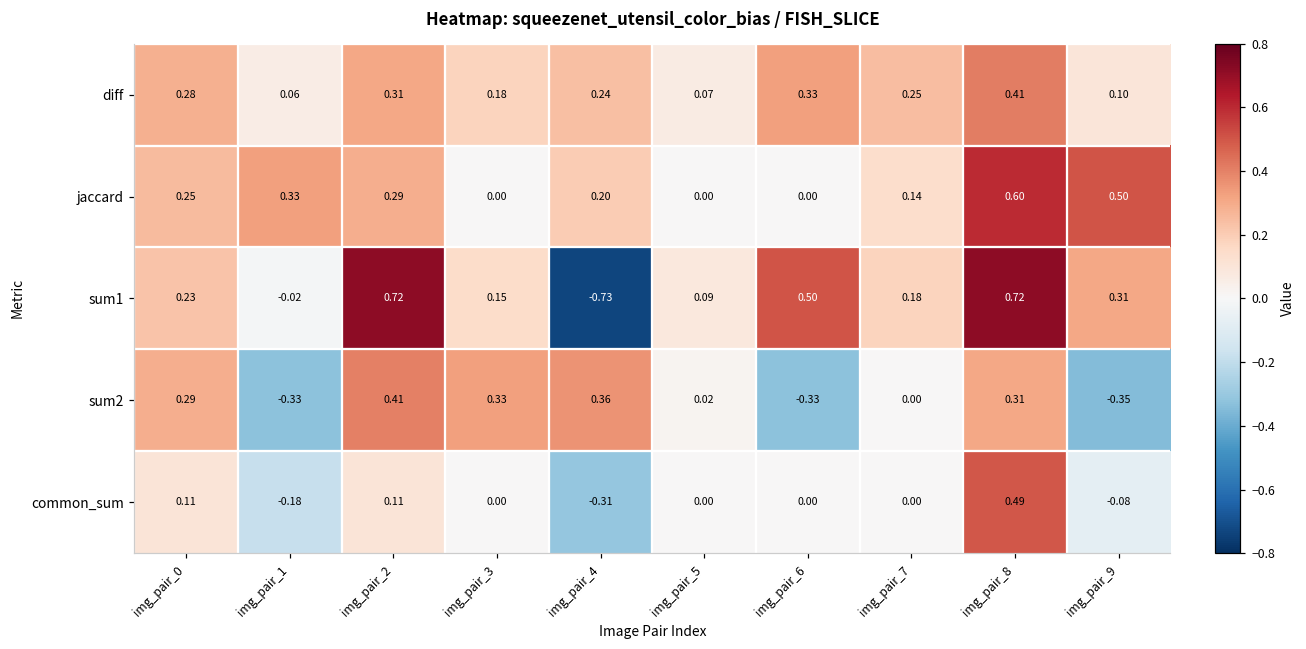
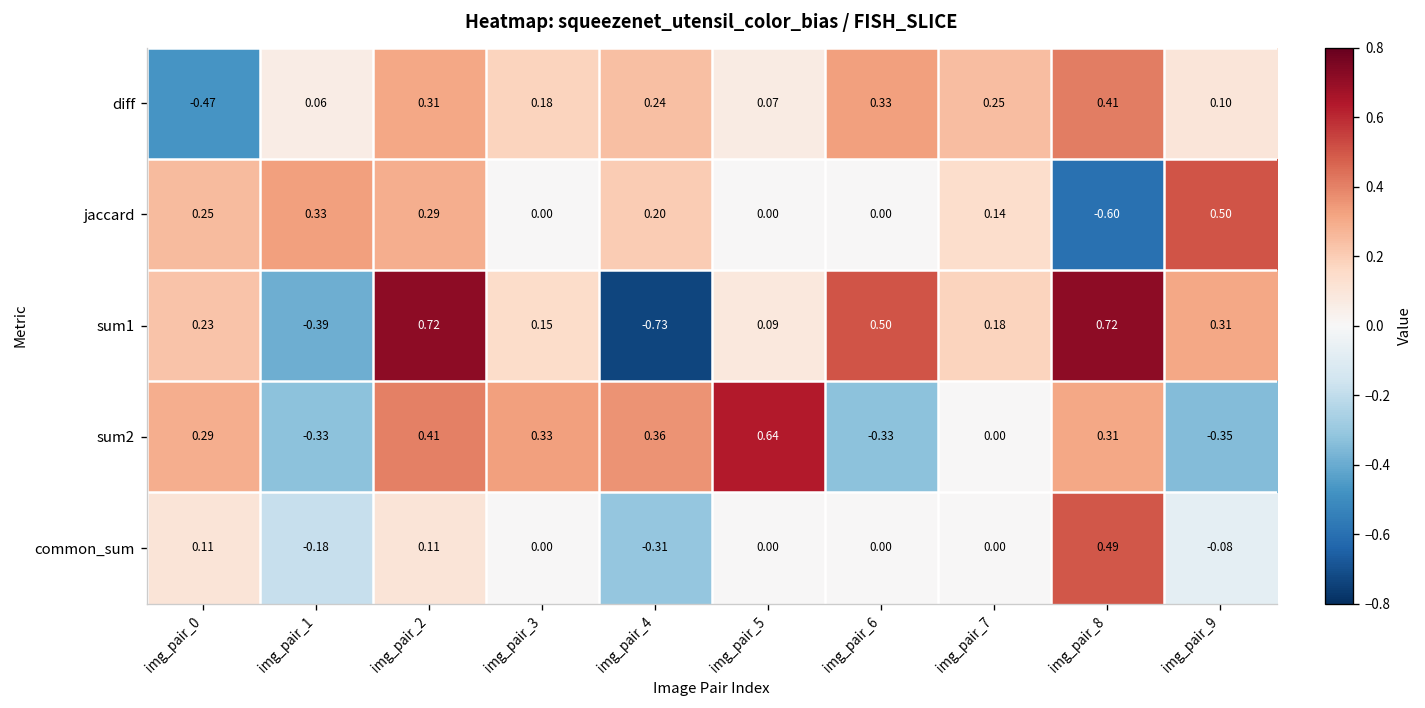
  {
    "diff": {
-     "img_pair_0": 0.28,
+     "img_pair_0": -0.47,
      "img_pair_1": 0.06,
      "img_pair_2": 0.31,
      "img_pair_3": 0.18,
      "img_pair_4": 0.24,
      "img_pair_5": 0.07,
      "img_pair_6": 0.33,
      "img_pair_7": 0.25,
      "img_pair_8": 0.41,
      "img_pair_9": 0.10
    },
    "jaccard": {
      "img_pair_0": 0.25,
      "img_pair_1": 0.33,
      "img_pair_2": 0.29,
      "img_pair_3": 0.00,
      "img_pair_4": 0.20,
      "img_pair_5": 0.00,
      "img_pair_6": 0.00,
      "img_pair_7": 0.14,
-     "img_pair_8": 0.60,
+     "img_pair_8": -0.60,
      "img_pair_9": 0.50
    },
    "sum1": {
      "img_pair_0": 0.23,
-     "img_pair_1": -0.02,
+     "img_pair_1": -0.39,
      "img_pair_2": 0.72,
      "img_pair_3": 0.15,
      "img_pair_4": -0.73,
      "img_pair_5": 0.09,
      "img_pair_6": 0.50,
      "img_pair_7": 0.18,
      "img_pair_8": 0.72,
      "img_pair_9": 0.31
    },
    "sum2": {
      "img_pair_0": 0.29,
      "img_pair_1": -0.33,
      "img_pair_2": 0.41,
      "img_pair_3": 0.33,
      "img_pair_4": 0.36,
-     "img_pair_5": 0.02,
+     "img_pair_5": 0.64,
      "img_pair_6": -0.33,
      "img_pair_7": 0.00,
      "img_pair_8": 0.31,
      "img_pair_9": -0.35
    },
    "common_sum": {
      "img_pair_0": 0.11,
      "img_pair_1": -0.18,
      "img_pair_2": 0.11,
      "img_pair_3": 0.00,
      "img_pair_4": -0.31,
      "img_pair_5": 0.00,
      "img_pair_6": 0.00,
      "img_pair_7": 0.00,
      "img_pair_8": 0.49,
      "img_pair_9": -0.08
    }
  }
